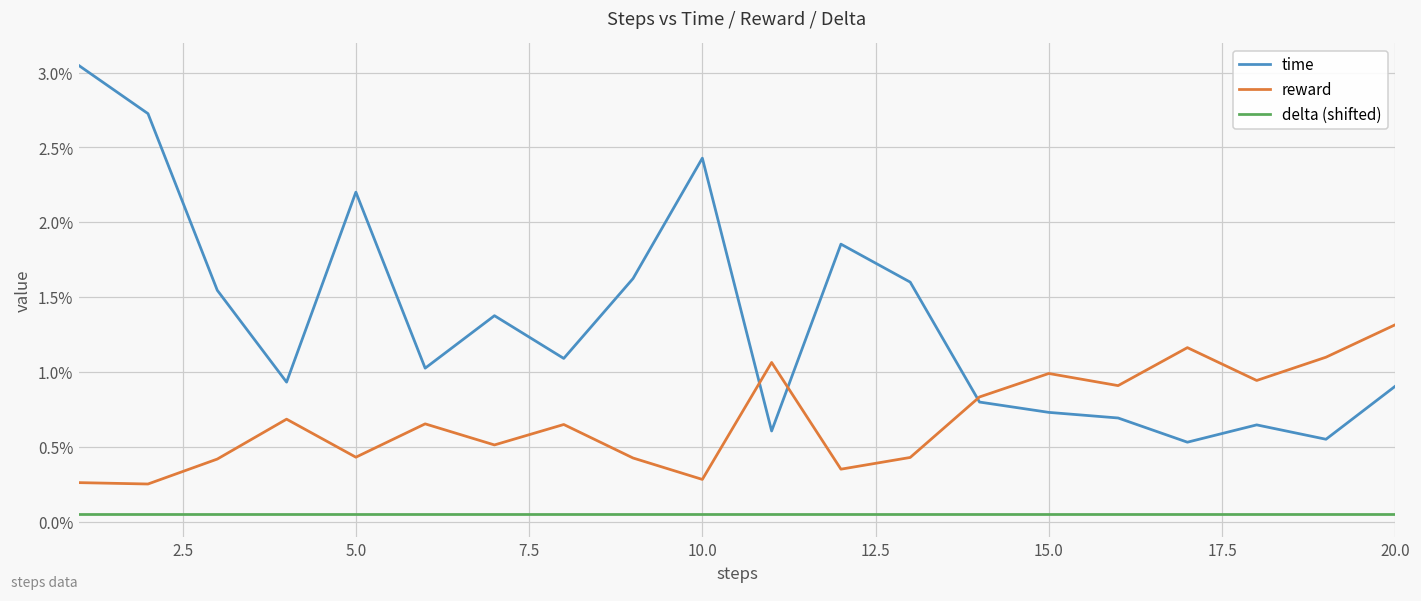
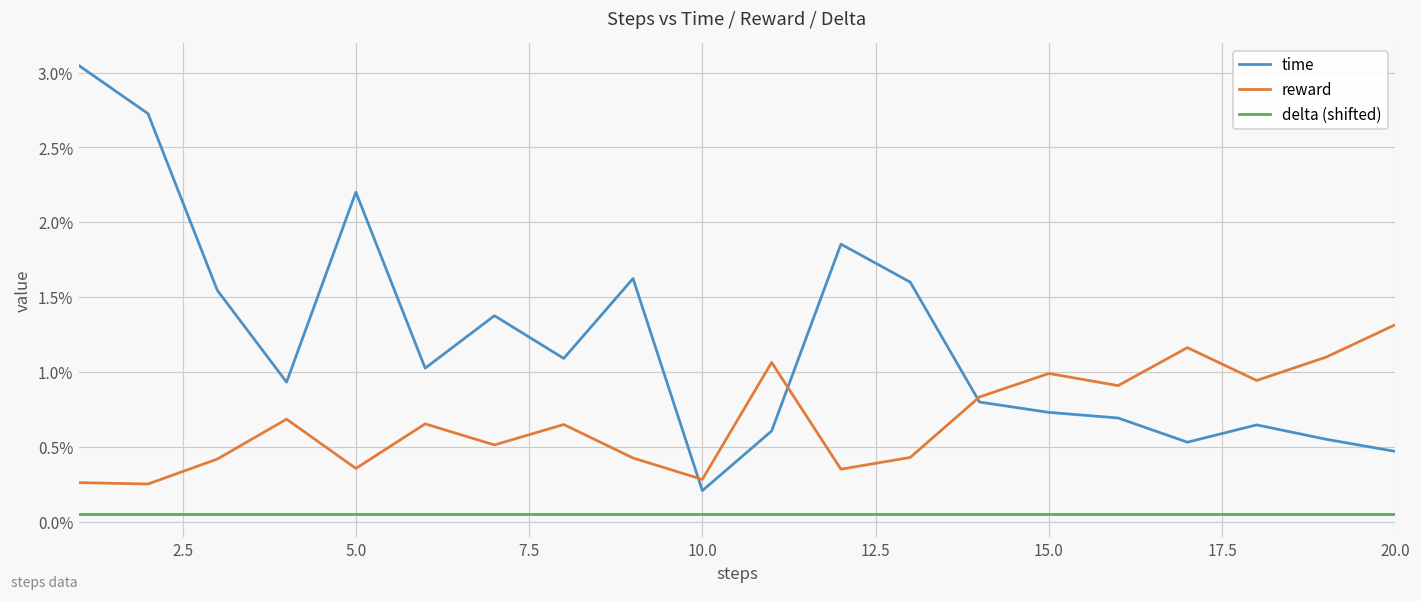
  {
    "time": {
      "5.0": "2.20%",
-     "10.0": "2.43%",
+     "10.0": "0.21%",
      "15.0": "0.73%",
-     "20.0": "0.91%"
+     "20.0": "0.47%"
    },
    "reward": {
-     "5.0": "0.43%",
+     "5.0": "0.36%",
      "10.0": "0.28%",
      "15.0": "0.99%",
      "20.0": "1.32%"
    },
    "delta (shifted)": {
      "5.0": "0.05%",
      "10.0": "0.05%",
      "15.0": "0.05%",
      "20.0": "0.05%"
    }
  }
